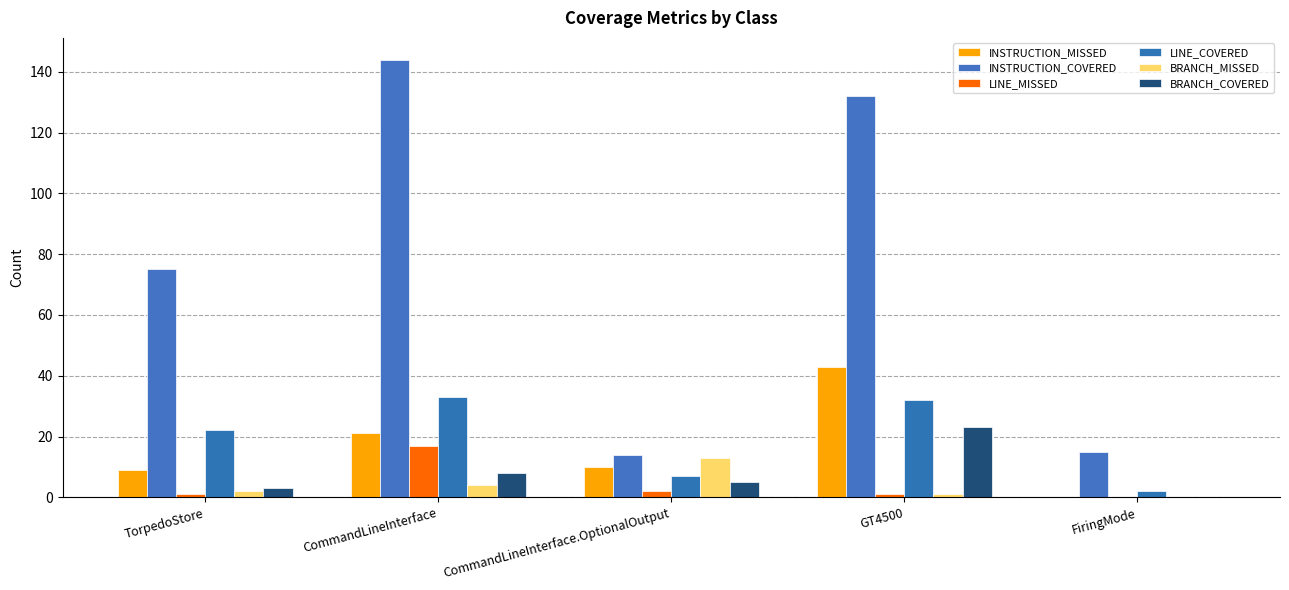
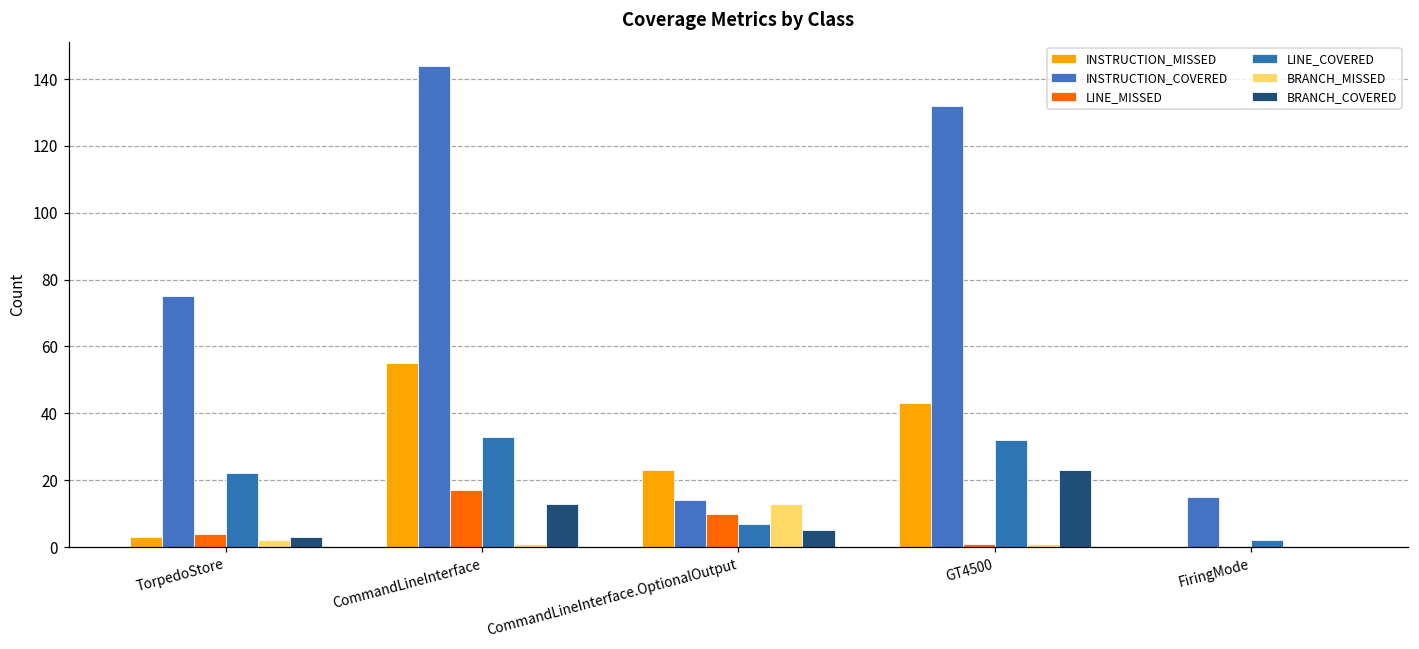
  {
    "INSTRUCTION_MISSED": {
-     "TorpedoStore": 9,
-     "CommandLineInterface": 21,
-     "CommandLineInterface.OptionalOutput": 10,
+     "TorpedoStore": 3,
+     "CommandLineInterface": 55,
+     "CommandLineInterface.OptionalOutput": 23,
      "GT4500": 43,
      "FiringMode": 0
    },
    "LINE_MISSED": {
-     "TorpedoStore": 1,
+     "TorpedoStore": 4,
      "CommandLineInterface": 17,
-     "CommandLineInterface.OptionalOutput": 2,
+     "CommandLineInterface.OptionalOutput": 10,
      "GT4500": 1,
      "FiringMode": 0
    },
    "BRANCH_MISSED": {
      "TorpedoStore": 2,
-     "CommandLineInterface": 4,
+     "CommandLineInterface": 1,
      "CommandLineInterface.OptionalOutput": 13,
      "GT4500": 1,
      "FiringMode": 0
    },
    "BRANCH_COVERED": {
      "TorpedoStore": 3,
-     "CommandLineInterface": 8,
+     "CommandLineInterface": 13,
      "CommandLineInterface.OptionalOutput": 5,
      "GT4500": 23,
      "FiringMode": 0
    }
  }
